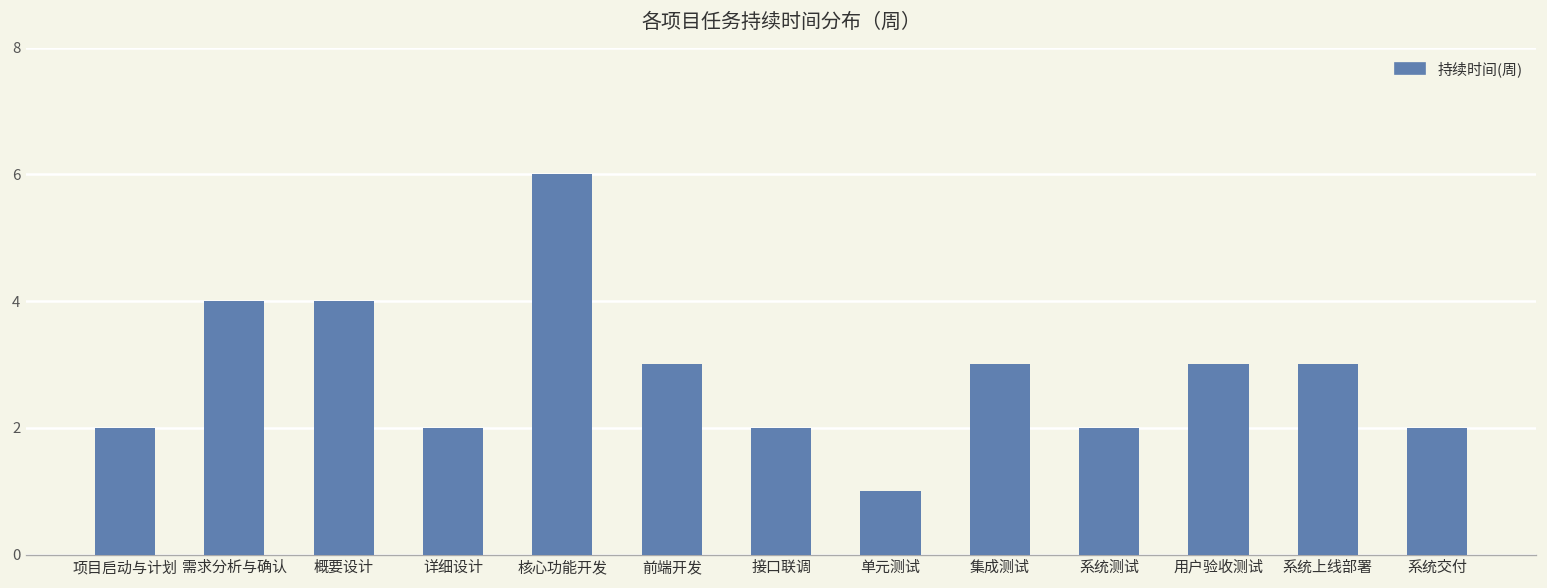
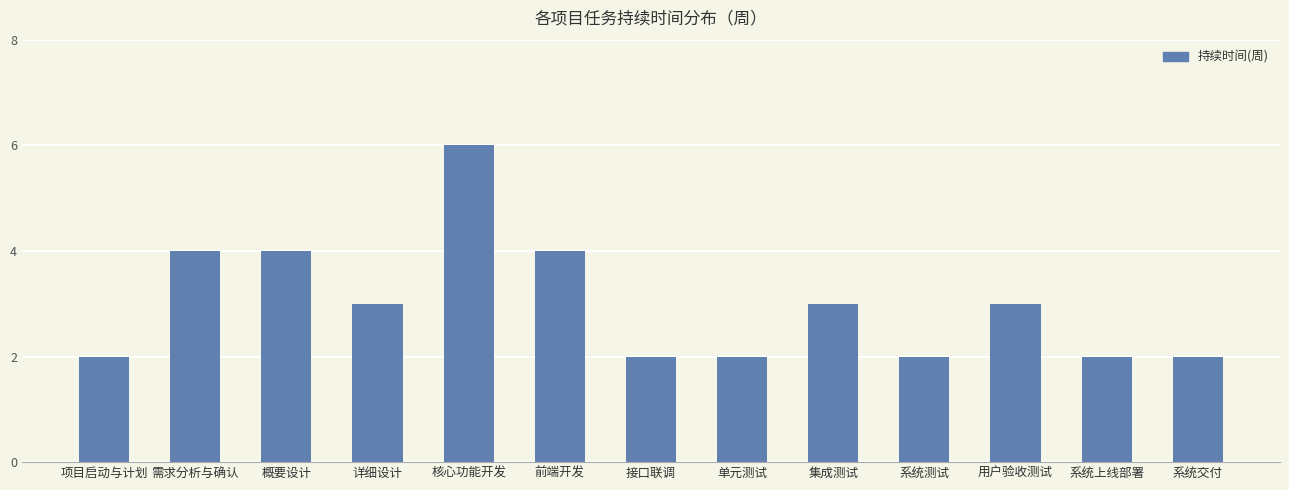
  {
    "项目启动与计划": 2,
    "需求分析与确认": 4,
    "概要设计": 4,
-   "详细设计": 2,
+   "详细设计": 3,
    "核心功能开发": 6,
-   "前端开发": 3,
+   "前端开发": 4,
    "接口联调": 2,
-   "单元测试": 1,
+   "单元测试": 2,
    "集成测试": 3,
    "系统测试": 2,
    "用户验收测试": 3,
-   "系统上线部署": 3,
+   "系统上线部署": 2,
    "系统交付": 2
  }
